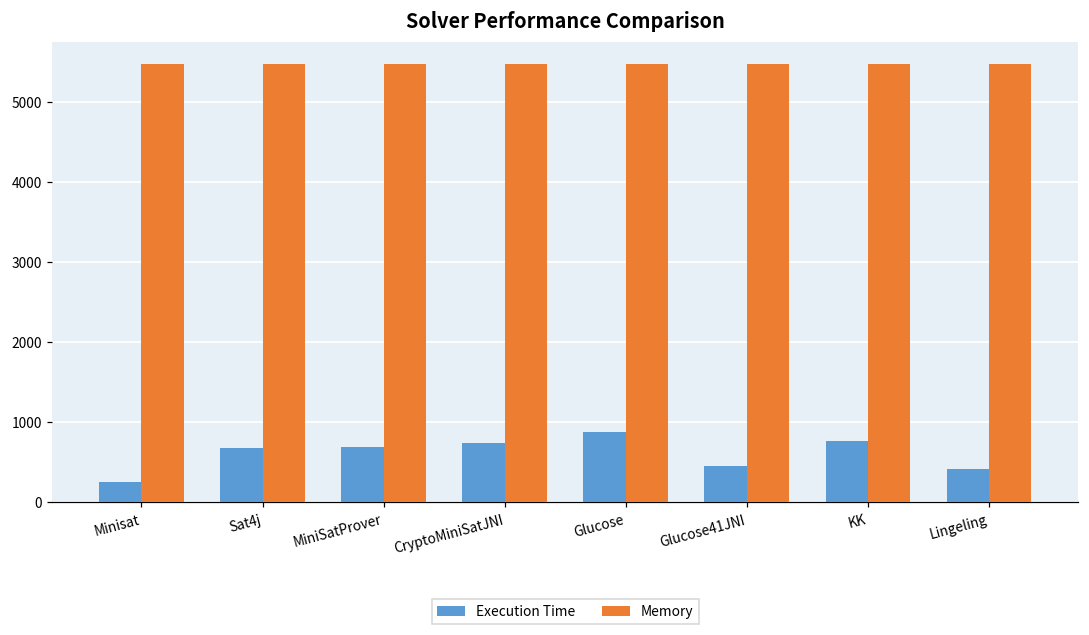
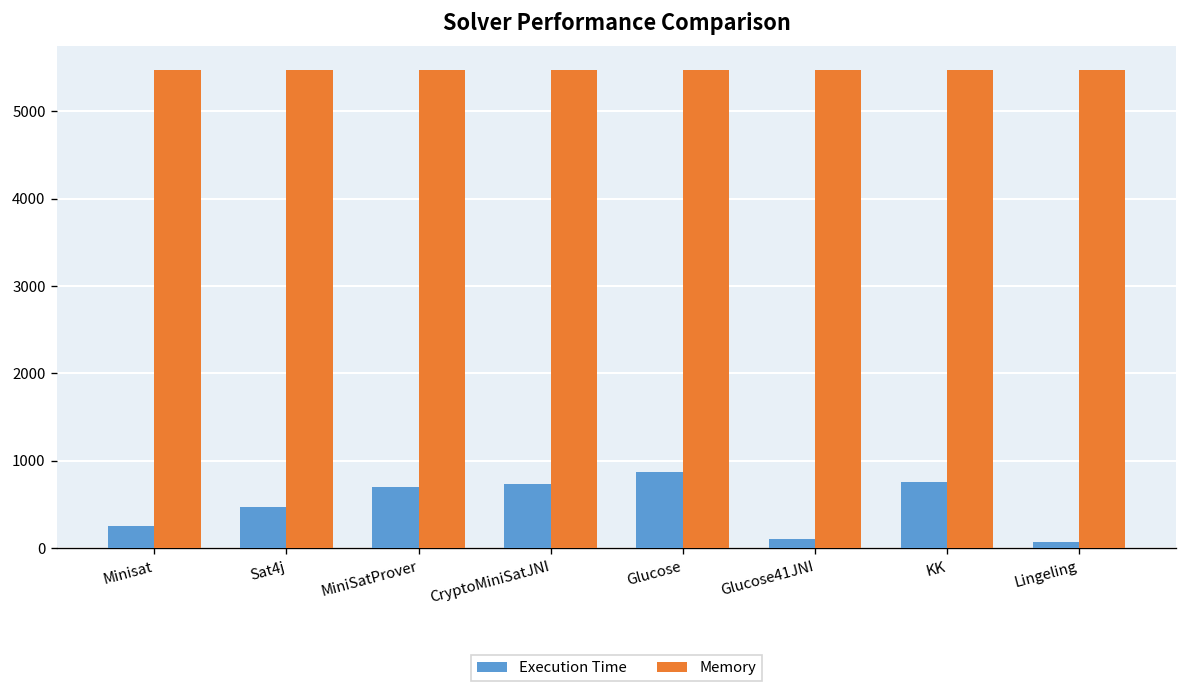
  {
    "Execution Time": {
      "Minisat": 300,
-     "Sat4j": 700,
+     "Sat4j": 500,
      "MiniSatProver": 700,
      "CryptoMiniSatJNI": 700,
      "Glucose": 900,
-     "Glucose41JNI": 400,
+     "Glucose41JNI": 100,
      "KK": 800,
-     "Lingeling": 400
+     "Lingeling": 100
    },
    "Memory": {
      "Minisat": 5500,
      "Sat4j": 5500,
      "MiniSatProver": 5500,
      "CryptoMiniSatJNI": 5500,
      "Glucose": 5500,
      "Glucose41JNI": 5500,
      "KK": 5500,
      "Lingeling": 5500
    }
  }
